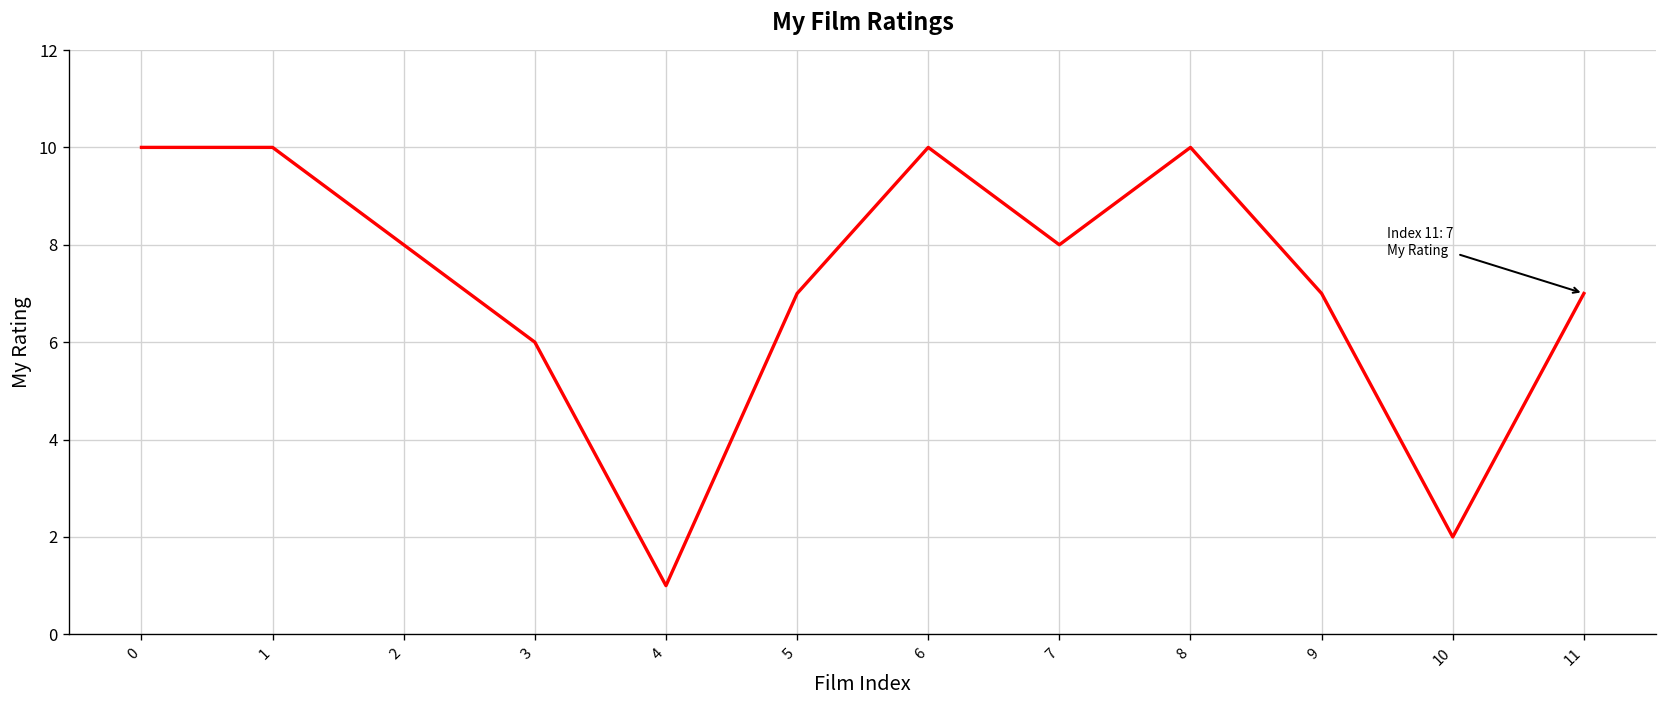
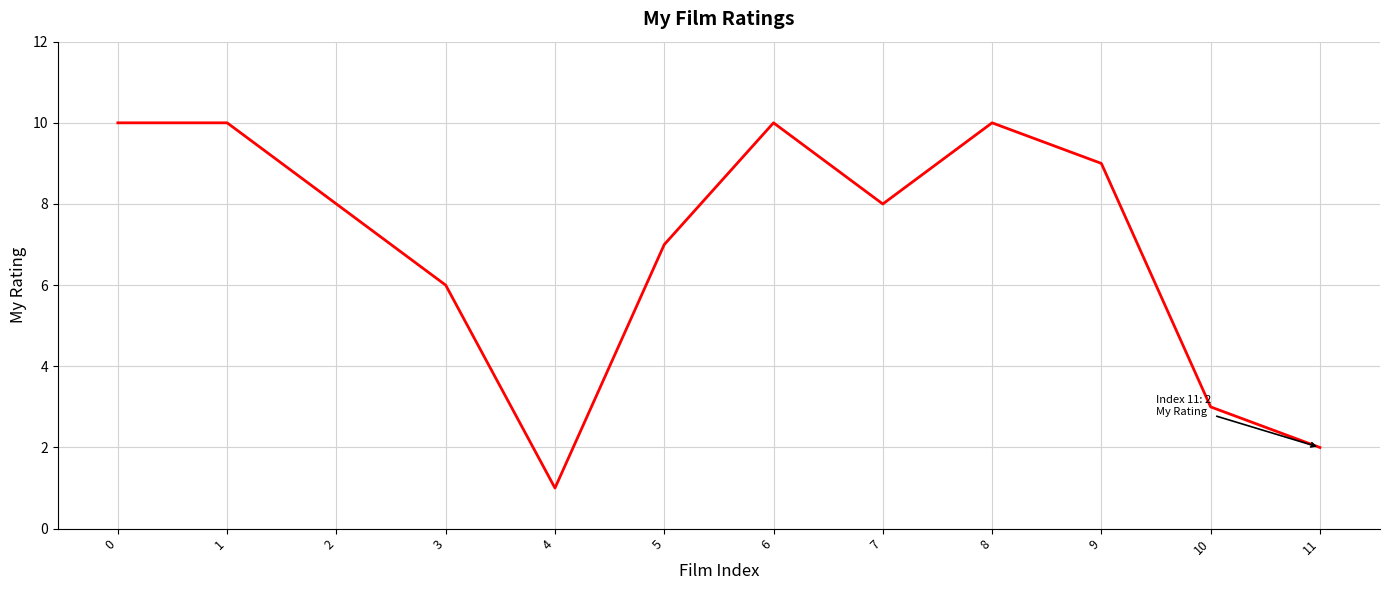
  {
-   "9": 7,
-   "10": 2,
-   "11": 7
+   "9": 9,
+   "10": 3,
+   "11": 2
  }
